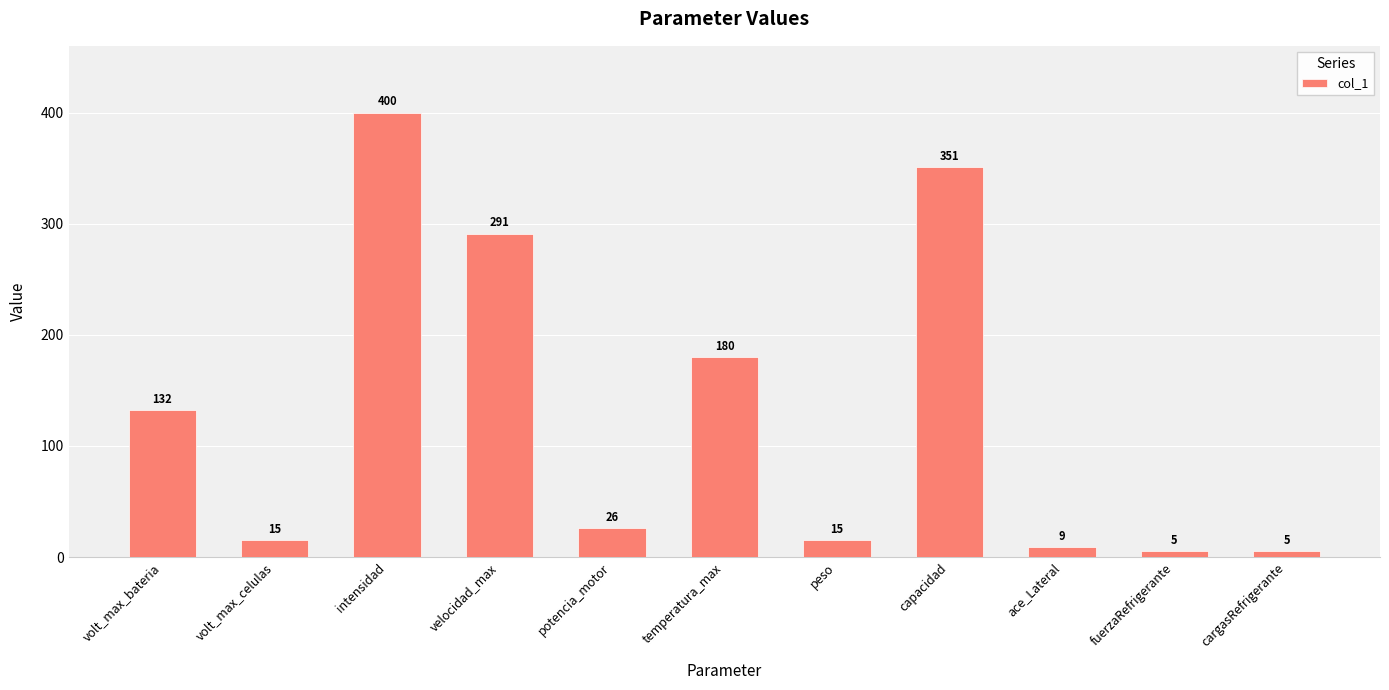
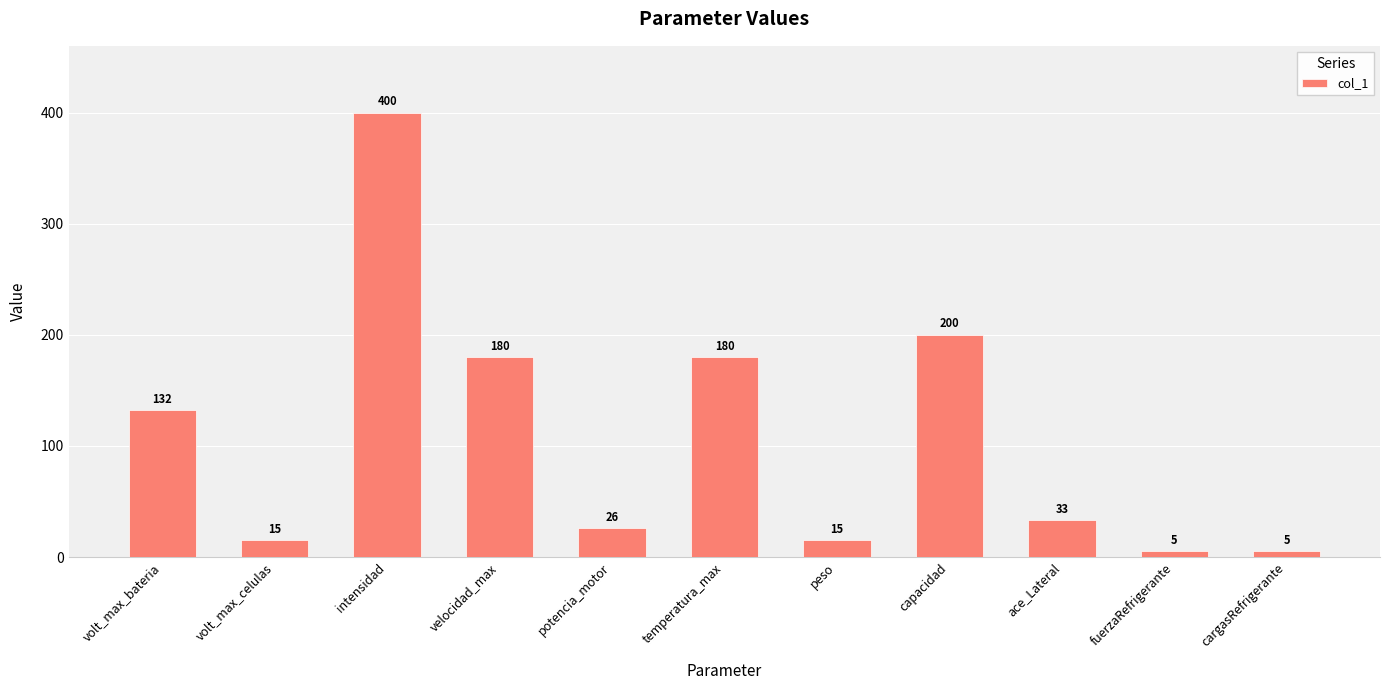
  {
    "volt_max_bateria": 132,
    "volt_max_celulas": 15,
    "intensidad": 400,
-   "velocidad_max": 291,
+   "velocidad_max": 180,
    "potencia_motor": 26,
    "temperatura_max": 180,
    "peso": 15,
-   "capacidad": 351,
-   "ace_Lateral": 9,
+   "capacidad": 200,
+   "ace_Lateral": 33,
    "fuerzaRefrigerante": 5,
    "cargasRefrigerante": 5
  }
